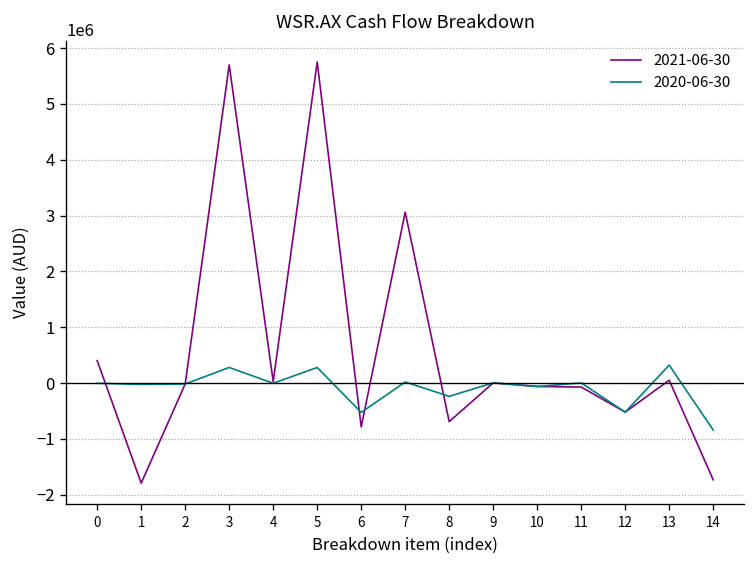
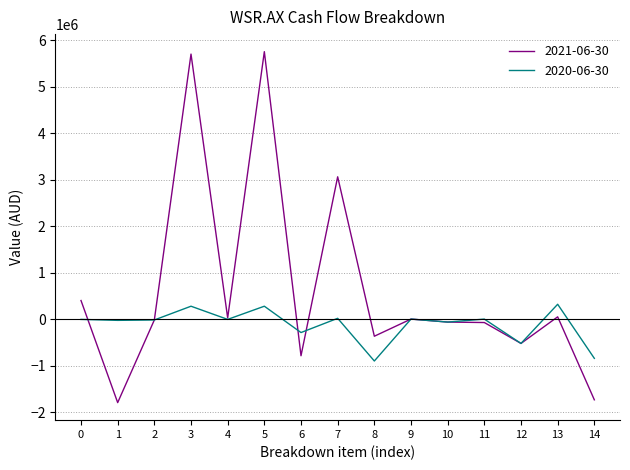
  {
    "2021-06-30": {
      "0": 400000,
      "1": -1800000,
      "3": 5700000,
      "5": 5800000,
      "6": -800000,
      "7": 3100000,
-     "8": -700000,
+     "8": -400000,
      "11": -100000,
      "13": 100000,
      "14": -1700000
    },
    "2020-06-30": {
      "0": 0,
      "1": 0,
      "3": 300000,
      "5": 300000,
-     "6": -500000,
+     "6": -300000,
      "7": 0,
-     "8": -200000,
+     "8": -900000,
      "11": 0,
      "13": 300000,
      "14": -800000
    }
  }
